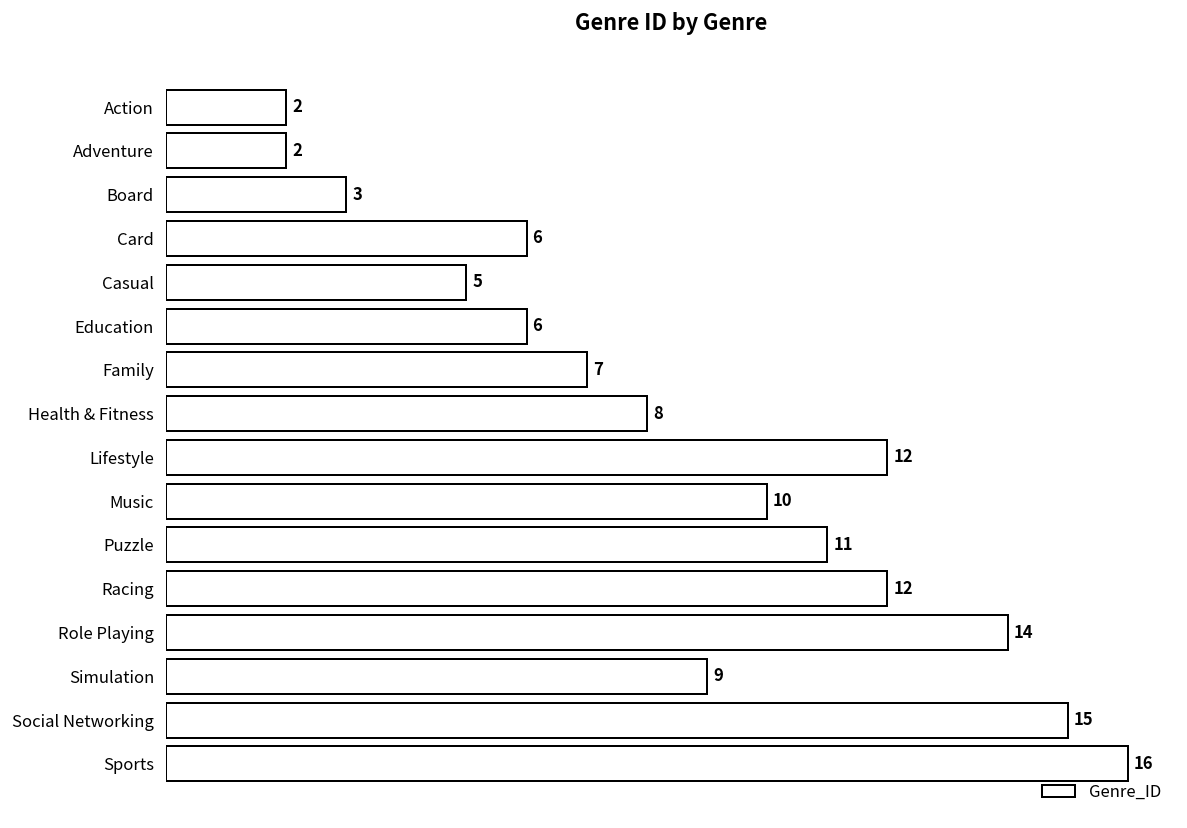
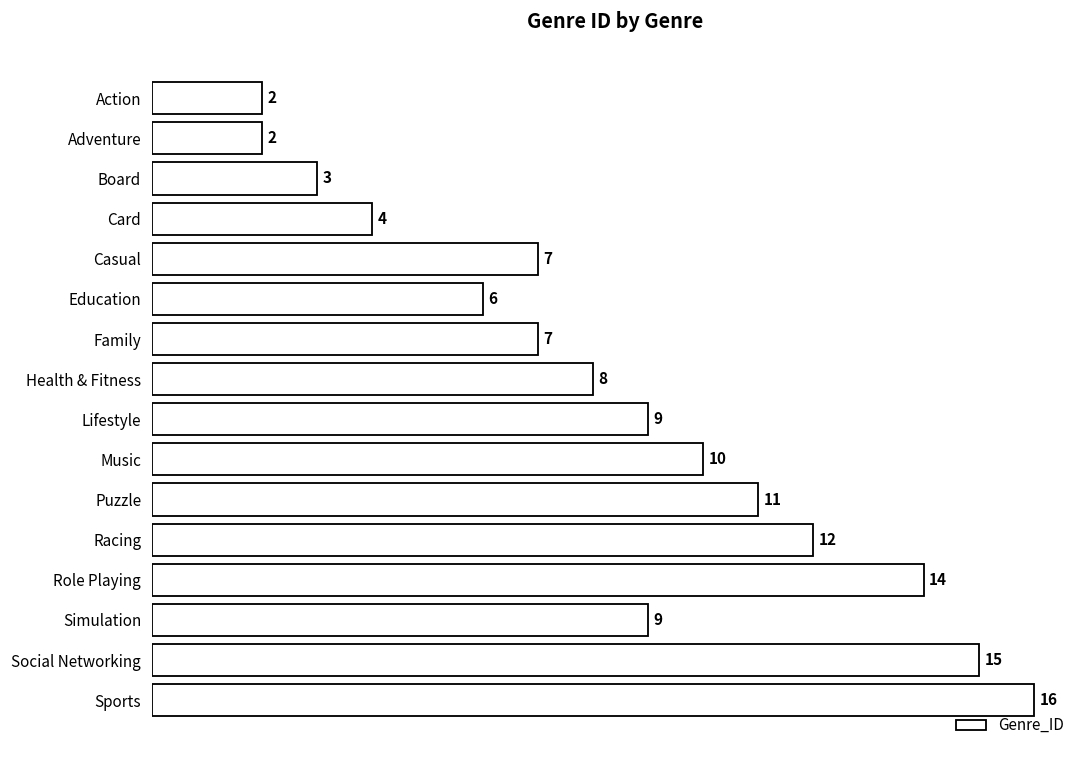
  {
    "Action": 2,
    "Adventure": 2,
    "Board": 3,
-   "Card": 6,
-   "Casual": 5,
+   "Card": 4,
+   "Casual": 7,
    "Education": 6,
    "Family": 7,
    "Health & Fitness": 8,
-   "Lifestyle": 12,
+   "Lifestyle": 9,
    "Music": 10,
    "Puzzle": 11,
    "Racing": 12,
    "Role Playing": 14,
    "Simulation": 9,
    "Social Networking": 15,
    "Sports": 16
  }
